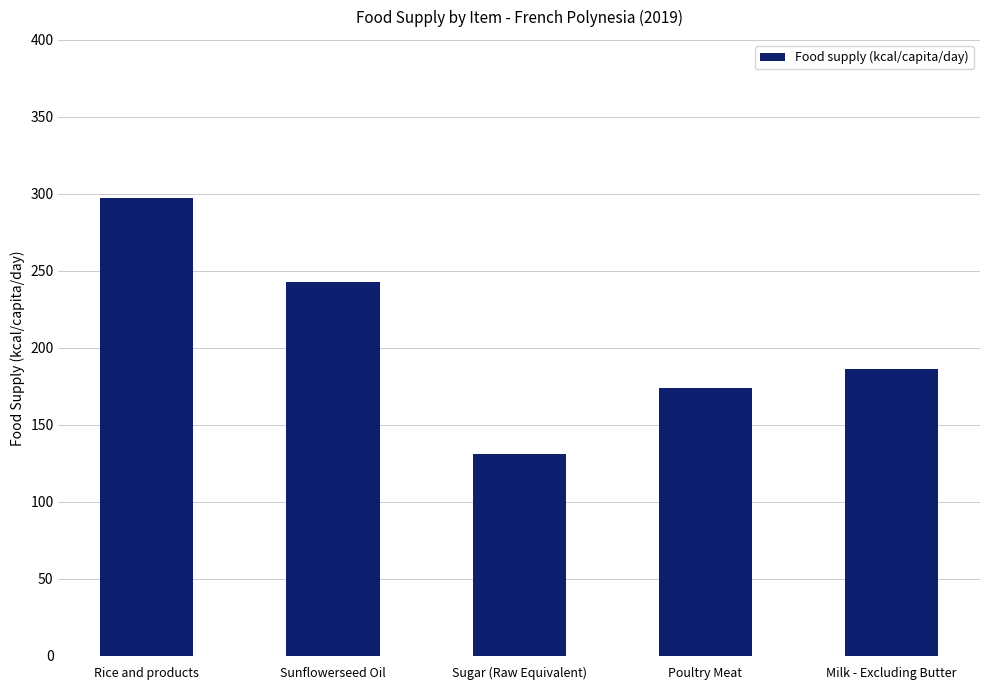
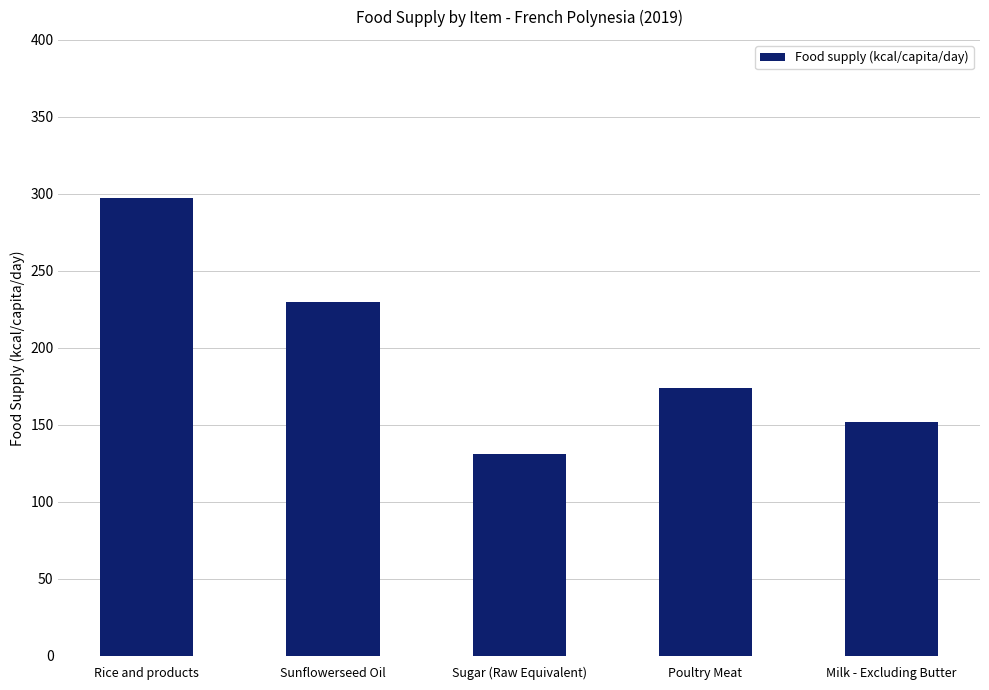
  {
    "Rice and products": 297,
-   "Sunflowerseed Oil": 243,
+   "Sunflowerseed Oil": 230,
    "Sugar (Raw Equivalent)": 131,
    "Poultry Meat": 174,
-   "Milk - Excluding Butter": 186
+   "Milk - Excluding Butter": 152
  }
